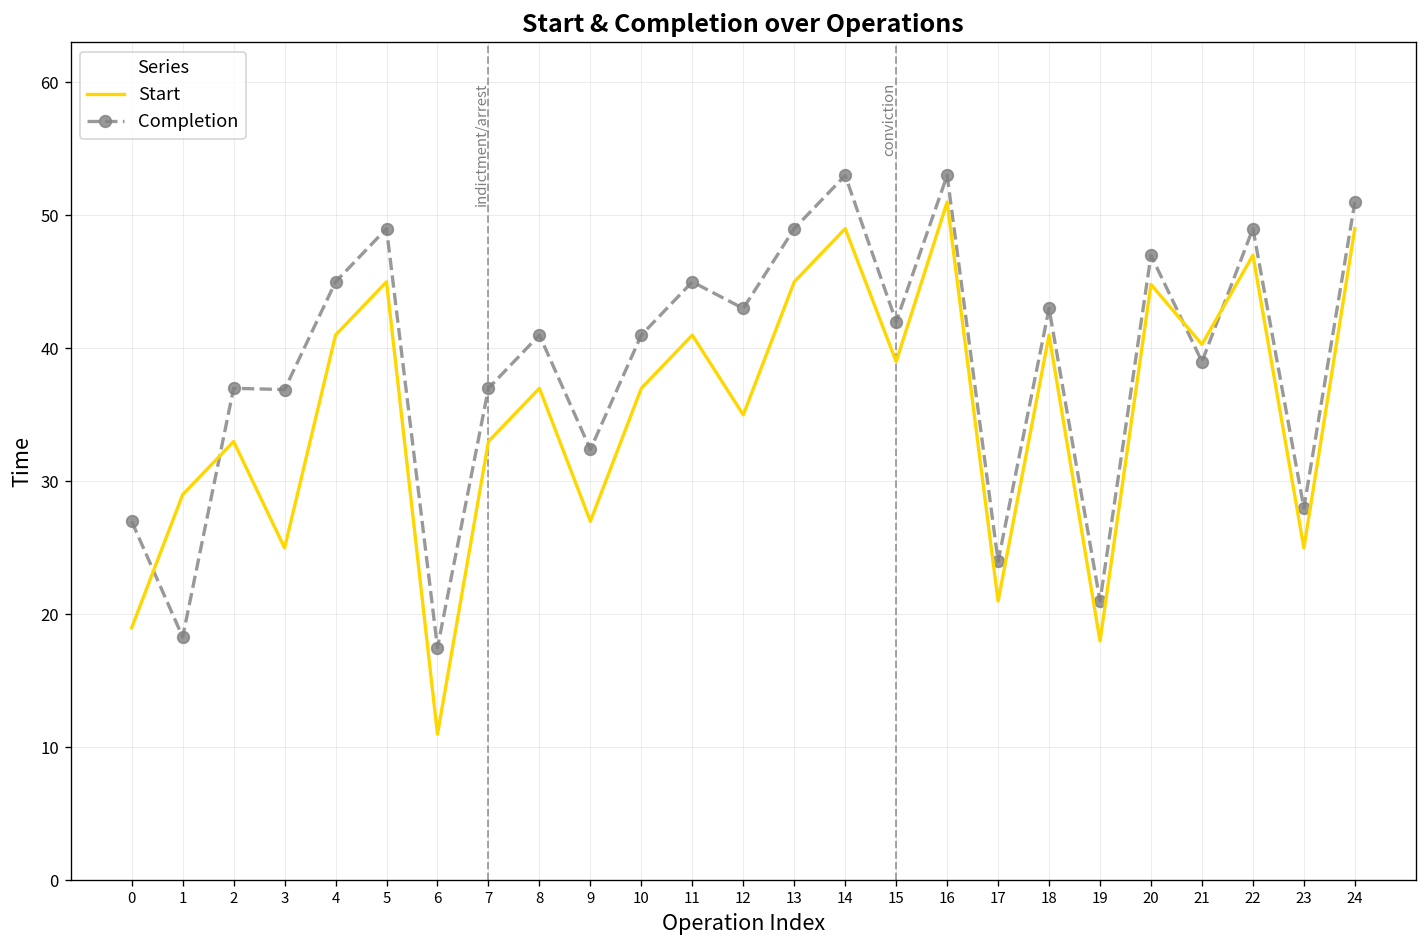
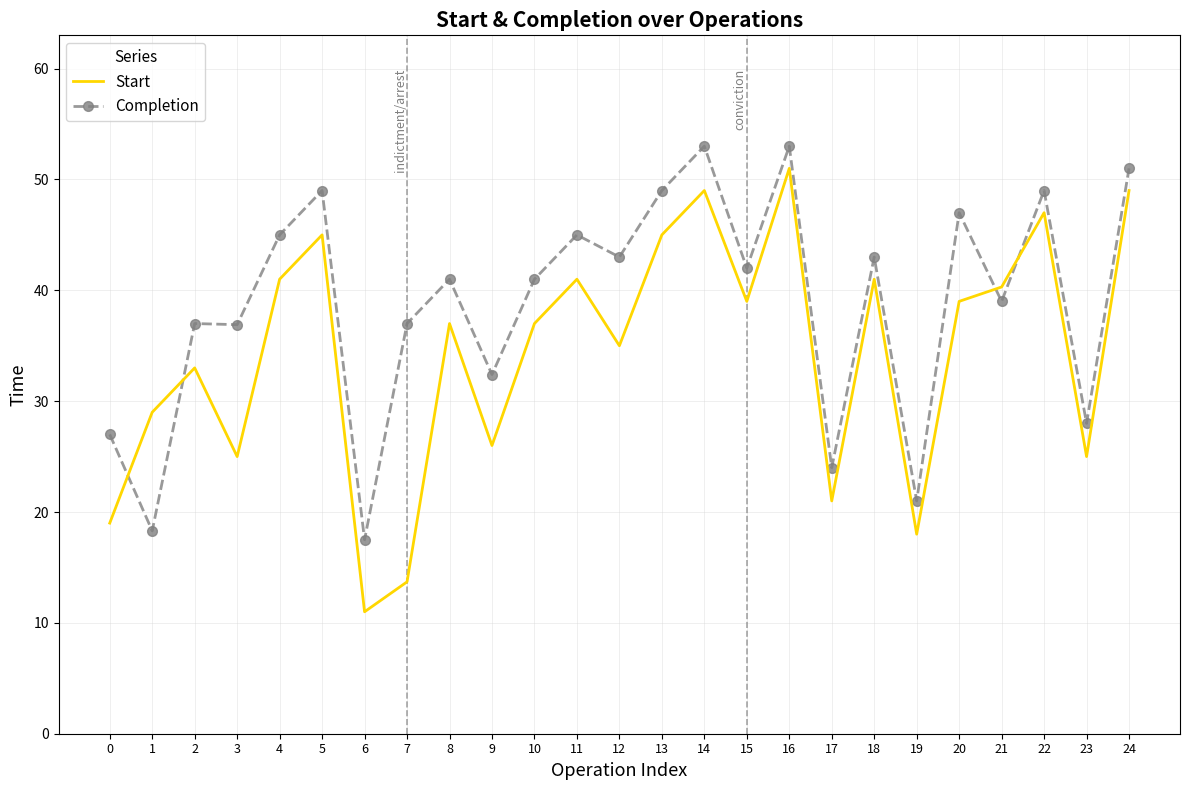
  {
    "Start": {
      "0": 19.0,
      "1": 29.0,
      "2": 33.0,
      "3": 25.0,
      "4": 41.0,
      "5": 45.0,
      "6": 11.0,
-     "7": 33.0,
+     "7": 13.7,
      "8": 37.0,
-     "9": 27,
+     "9": 26,
      "10": 37.0,
      "11": 41.0,
      "12": 35.0,
      "13": 45.0,
      "14": 49.0,
      "15": 39.0,
      "16": 51.0,
      "17": 21.0,
      "18": 41.0,
      "19": 18.0,
-     "20": 44.8,
+     "20": 39.0,
      "21": 40.3,
      "22": 47.0,
      "23": 25.0,
      "24": 49.0
    },
    "Completion": {
      "0": 27.0,
      "1": 18.3,
      "2": 37.0,
      "3": 36.9,
      "4": 45.0,
      "5": 49.0,
      "6": 17.5,
      "7": 37.0,
      "8": 41.0,
      "9": 32.4,
      "10": 41.0,
      "11": 45.0,
      "12": 43.0,
      "13": 49.0,
      "14": 53.0,
      "15": 42.0,
      "16": 53.0,
      "17": 24.0,
      "18": 43.0,
      "19": 21.0,
      "20": 47.0,
      "21": 39.0,
      "22": 49.0,
      "23": 28.0,
      "24": 51.0
    }
  }
